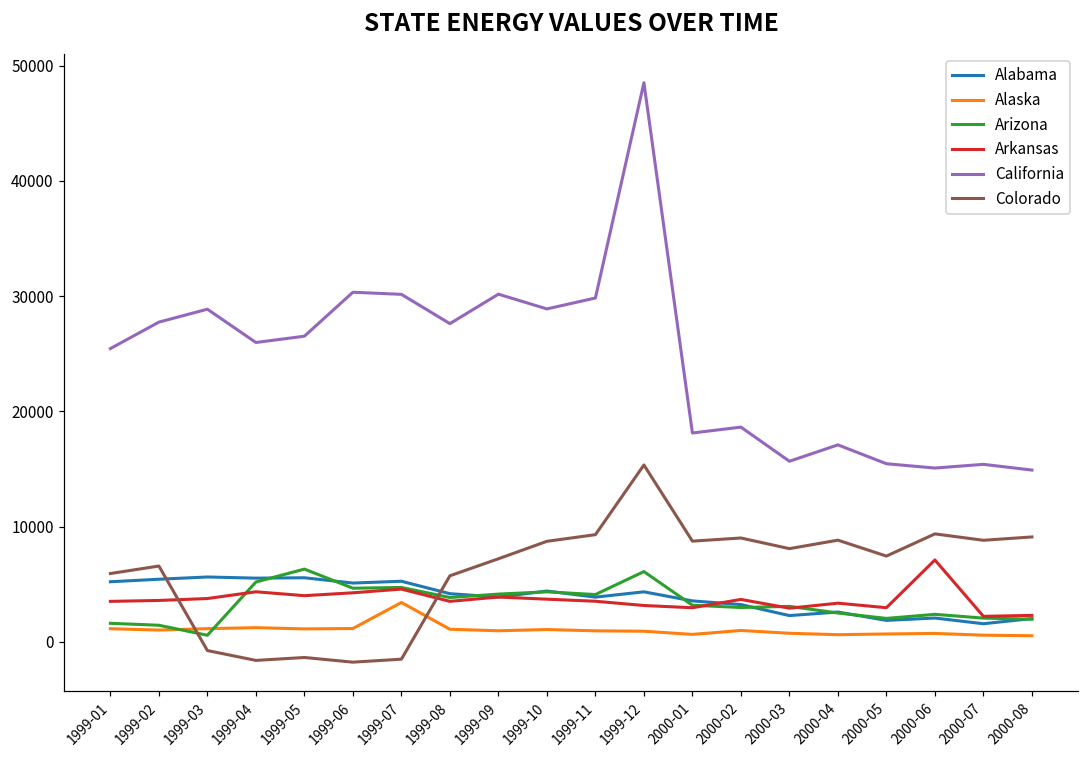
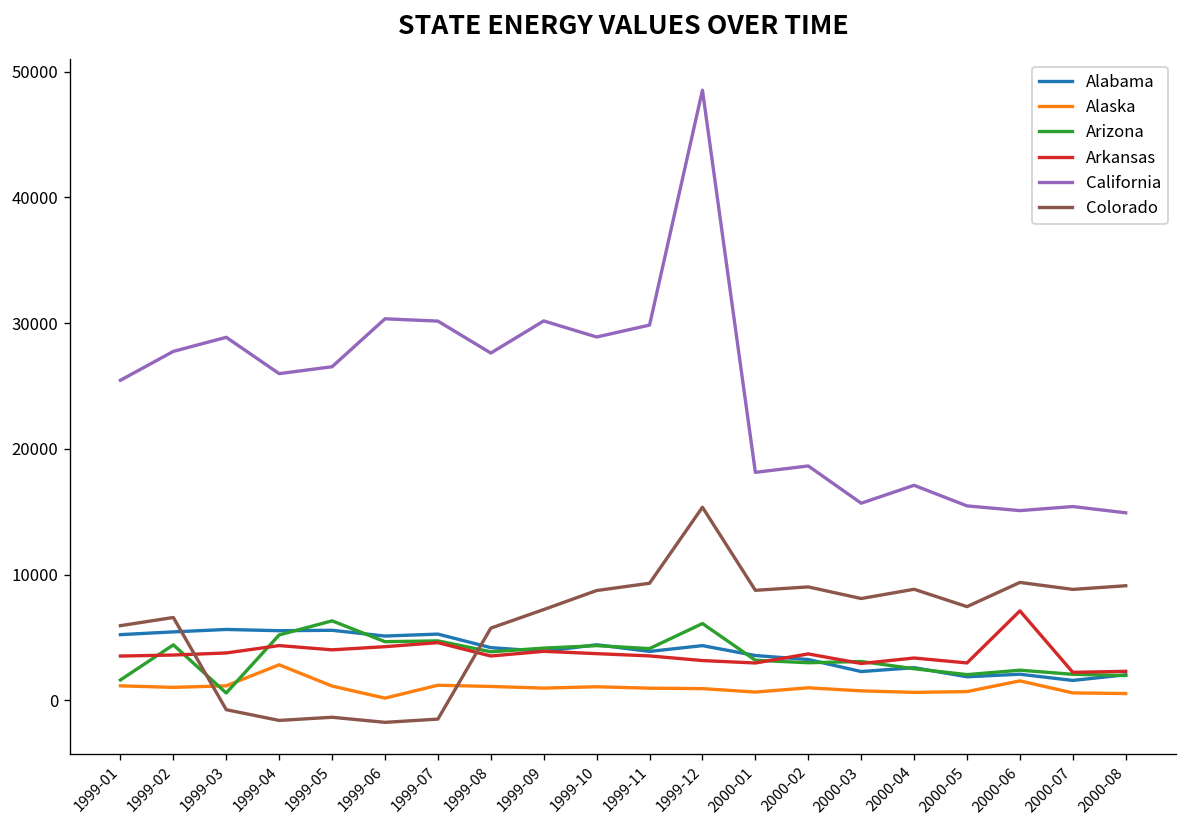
  {
    "Alabama": {
      "1999-01": 5200,
      "1999-02": 5400,
      "1999-03": 5600,
      "1999-04": 5500,
      "1999-05": 5600,
      "1999-06": 5100,
      "1999-07": 5300,
      "1999-08": 4200,
      "1999-12": 4300,
      "2000-01": 3600,
      "2000-02": 3200,
      "2000-03": 2300,
      "2000-06": 2100,
      "2000-07": 1600
    },
    "Alaska": {
      "1999-01": 1100,
      "1999-02": 1000,
      "1999-03": 1200,
-     "1999-04": 1200,
+     "1999-04": 2800,
      "1999-05": 1100,
-     "1999-06": 1200,
-     "1999-07": 3400,
+     "1999-06": 200,
+     "1999-07": 1200,
      "1999-08": 1100,
      "1999-09": 1000,
      "1999-10": 1100,
      "1999-11": 1000,
      "1999-12": 900,
      "2000-01": 700,
      "2000-02": 1000,
      "2000-03": 800,
      "2000-04": 600,
      "2000-05": 700,
-     "2000-06": 700,
+     "2000-06": 1500,
      "2000-07": 600,
      "2000-08": 500
    },
    "Arizona": {
      "1999-01": 1600,
-     "1999-02": 1400,
+     "1999-02": 4400,
      "1999-03": 600,
      "1999-04": 5200,
      "1999-05": 6300,
      "1999-06": 4700,
      "1999-08": 3900,
      "1999-09": 4100,
      "1999-12": 6100,
      "2000-02": 3000,
      "2000-06": 2400
    },
    "Arkansas": {
      "1999-01": 3500,
      "1999-02": 3600,
      "1999-03": 3800,
      "1999-04": 4400,
      "1999-05": 4000,
      "1999-06": 4300,
      "1999-08": 3500,
      "1999-10": 3700,
      "1999-11": 3500,
      "1999-12": 3200,
      "2000-02": 3700,
      "2000-04": 3400,
      "2000-05": 3000,
      "2000-06": 7100,
      "2000-08": 2300
    },
    "California": {
      "1999-01": 25400,
      "1999-02": 27700,
      "1999-03": 28900,
      "1999-04": 26000,
      "1999-05": 26500,
      "1999-06": 30300,
      "1999-07": 30200,
      "1999-08": 27600,
      "1999-09": 30200,
      "1999-10": 28900,
      "1999-11": 29800,
      "1999-12": 48500,
      "2000-01": 18100,
      "2000-02": 18600,
      "2000-03": 15700,
      "2000-04": 17100,
      "2000-05": 15500,
      "2000-06": 15100,
      "2000-07": 15400,
      "2000-08": 14900
    },
    "Colorado": {
      "1999-01": 5900,
      "1999-02": 6600,
      "1999-03": -700,
      "1999-04": -1600,
      "1999-05": -1300,
      "1999-06": -1800,
      "1999-07": -1500,
      "1999-08": 5700,
      "1999-09": 7200,
      "1999-10": 8700,
      "1999-11": 9300,
      "1999-12": 15400,
      "2000-01": 8700,
      "2000-02": 9000,
      "2000-03": 8100,
      "2000-04": 8800,
      "2000-05": 7400,
      "2000-06": 9400,
      "2000-07": 8800,
      "2000-08": 9100
    }
  }
